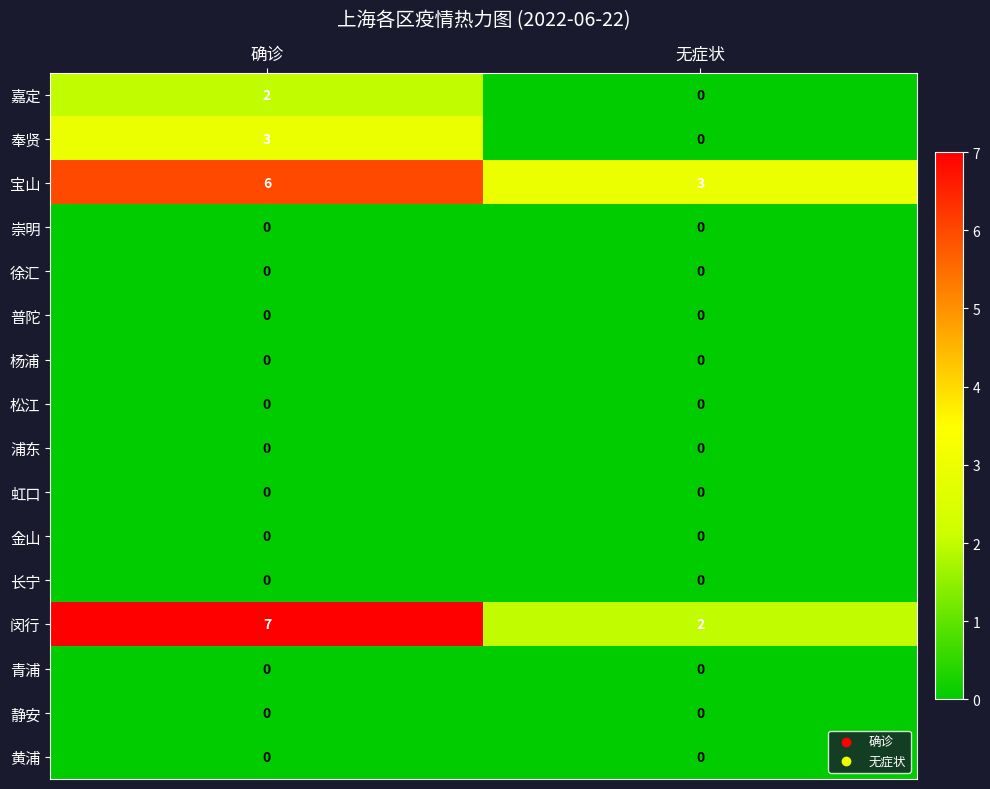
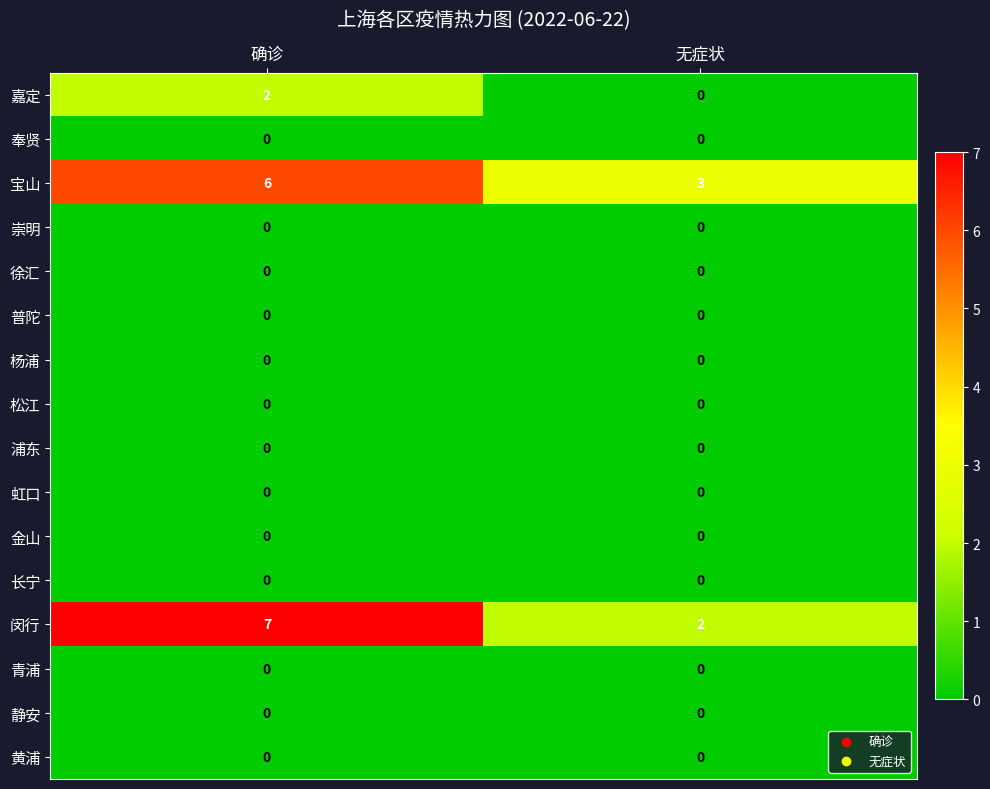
  {
    "嘉定": {
      "确诊": 2,
      "无症状": 0
    },
    "奉贤": {
-     "确诊": 3,
+     "确诊": 0,
      "无症状": 0
    },
    "宝山": {
      "确诊": 6,
      "无症状": 3
    },
    "崇明": {
      "确诊": 0,
      "无症状": 0
    },
    "徐汇": {
      "确诊": 0,
      "无症状": 0
    },
    "普陀": {
      "确诊": 0,
      "无症状": 0
    },
    "杨浦": {
      "确诊": 0,
      "无症状": 0
    },
    "松江": {
      "确诊": 0,
      "无症状": 0
    },
    "浦东": {
      "确诊": 0,
      "无症状": 0
    },
    "虹口": {
      "确诊": 0,
      "无症状": 0
    },
    "金山": {
      "确诊": 0,
      "无症状": 0
    },
    "长宁": {
      "确诊": 0,
      "无症状": 0
    },
    "闵行": {
      "确诊": 7,
      "无症状": 2
    },
    "青浦": {
      "确诊": 0,
      "无症状": 0
    },
    "静安": {
      "确诊": 0,
      "无症状": 0
    },
    "黄浦": {
      "确诊": 0,
      "无症状": 0
    }
  }
